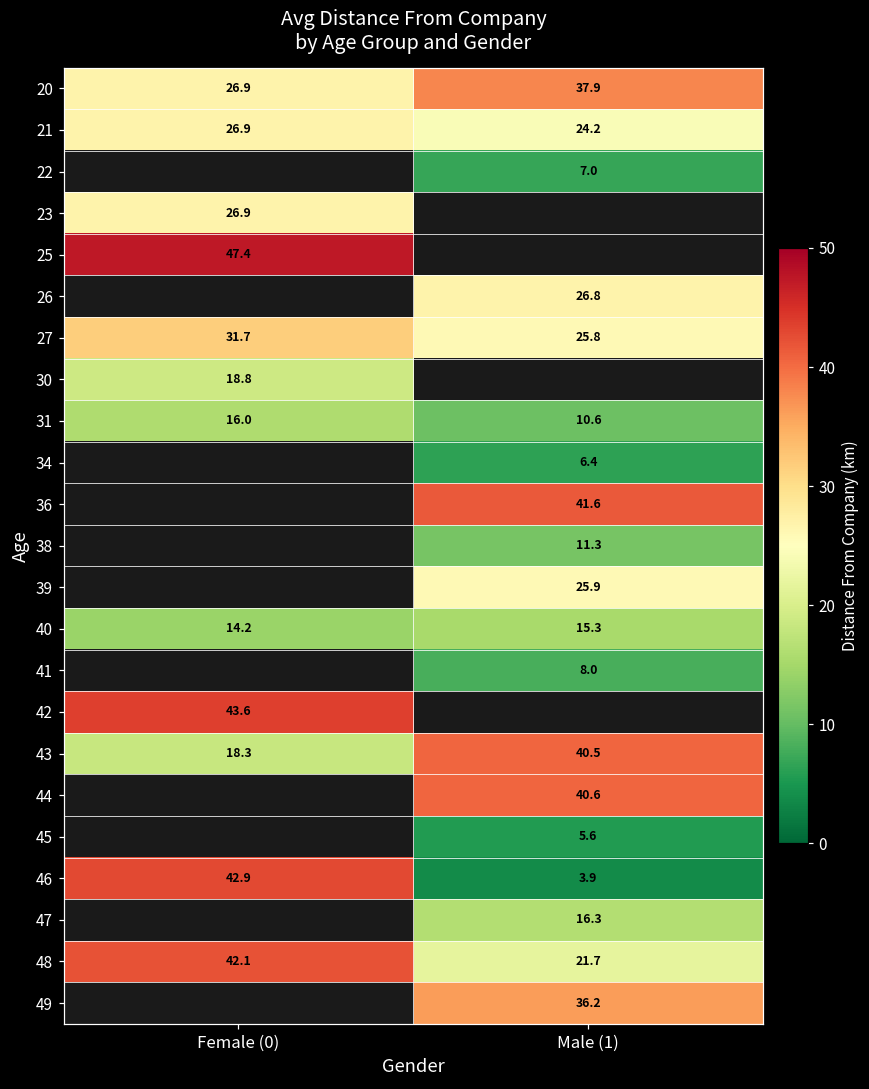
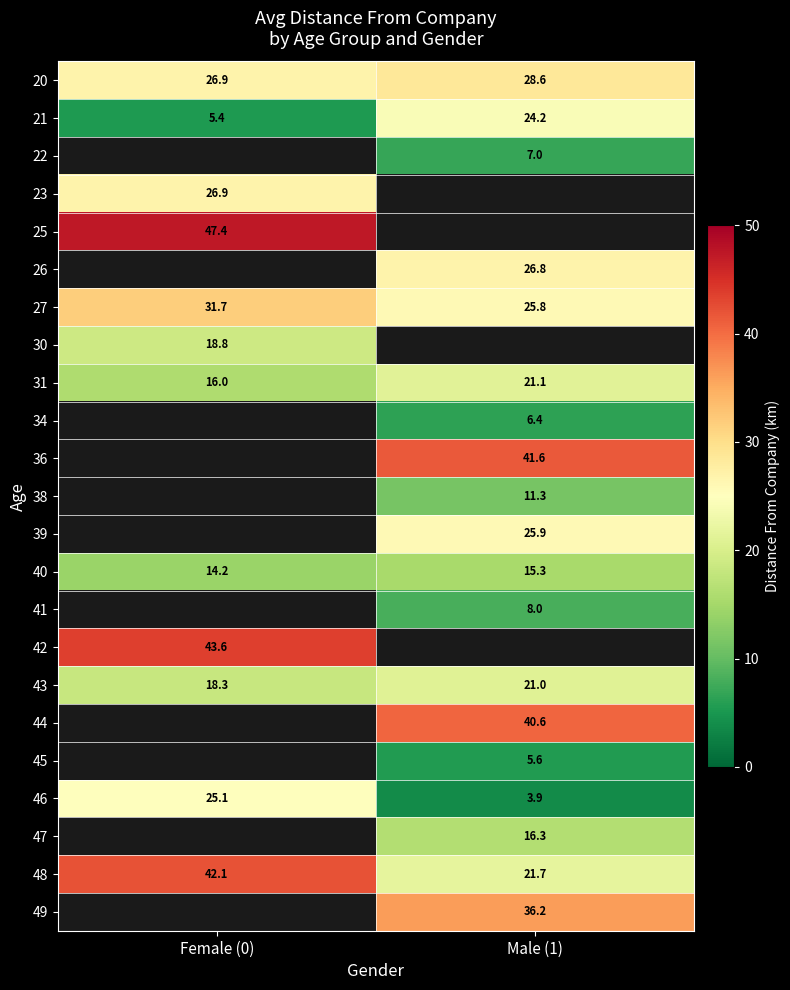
  {
    "20": {
      "Female (0)": 26.9,
-     "Male (1)": 37.9
+     "Male (1)": 28.6
    },
    "21": {
-     "Female (0)": 26.9,
+     "Female (0)": 5.4,
      "Male (1)": 24.2
    },
    "22": {
      "Male (1)": 7.0
    },
    "23": {
      "Female (0)": 26.9
    },
    "25": {
      "Female (0)": 47.4
    },
    "26": {
      "Male (1)": 26.8
    },
    "27": {
      "Female (0)": 31.7,
      "Male (1)": 25.8
    },
    "30": {
      "Female (0)": 18.8
    },
    "31": {
      "Female (0)": 16.0,
-     "Male (1)": 10.6
+     "Male (1)": 21.1
    },
    "34": {
      "Male (1)": 6.4
    },
    "36": {
      "Male (1)": 41.6
    },
    "38": {
      "Male (1)": 11.3
    },
    "39": {
      "Male (1)": 25.9
    },
    "40": {
      "Female (0)": 14.2,
      "Male (1)": 15.3
    },
    "41": {
      "Male (1)": 8.0
    },
    "42": {
      "Female (0)": 43.6
    },
    "43": {
      "Female (0)": 18.3,
-     "Male (1)": 40.5
+     "Male (1)": 21.0
    },
    "44": {
      "Male (1)": 40.6
    },
    "45": {
      "Male (1)": 5.6
    },
    "46": {
-     "Female (0)": 42.9,
+     "Female (0)": 25.1,
      "Male (1)": 3.9
    },
    "47": {
      "Male (1)": 16.3
    },
    "48": {
      "Female (0)": 42.1,
      "Male (1)": 21.7
    },
    "49": {
      "Male (1)": 36.2
    }
  }
